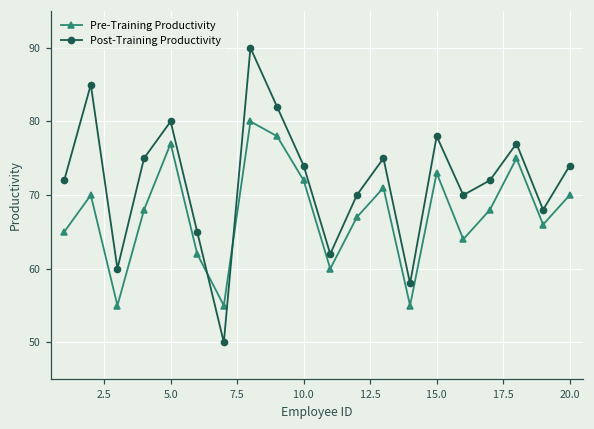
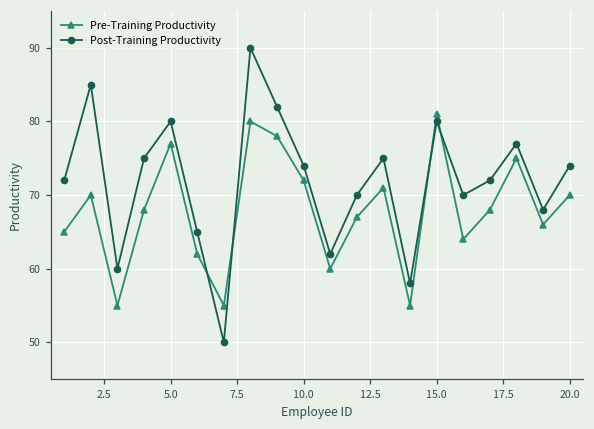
  {
    "Pre-Training Productivity": {
      "5.0": 77,
      "10.0": 72,
-     "15.0": 73,
+     "15.0": 81,
      "20.0": 70
    },
    "Post-Training Productivity": {
      "5.0": 80,
      "10.0": 74,
-     "15.0": 78,
+     "15.0": 80,
      "20.0": 74
    }
  }
